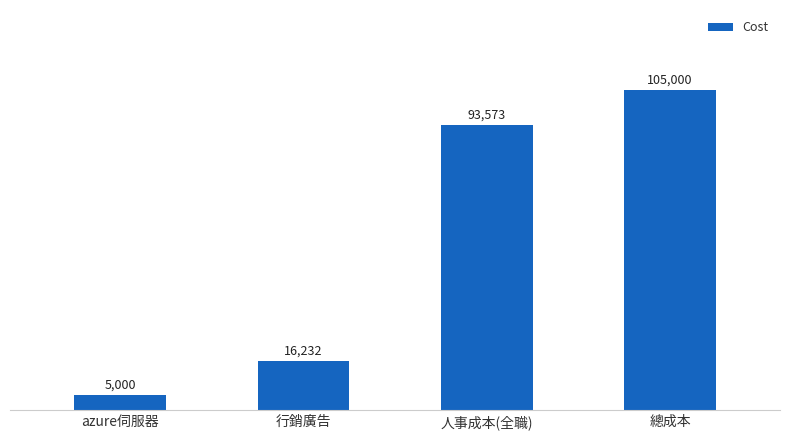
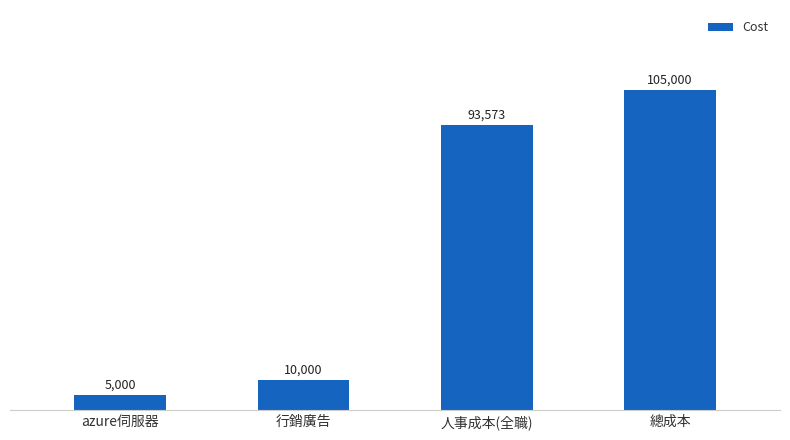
  {
    "azure伺服器": "5,000",
-   "行銷廣告": "16,232",
+   "行銷廣告": "10,000",
    "人事成本(全職)": "93,573",
    "總成本": "105,000"
  }
